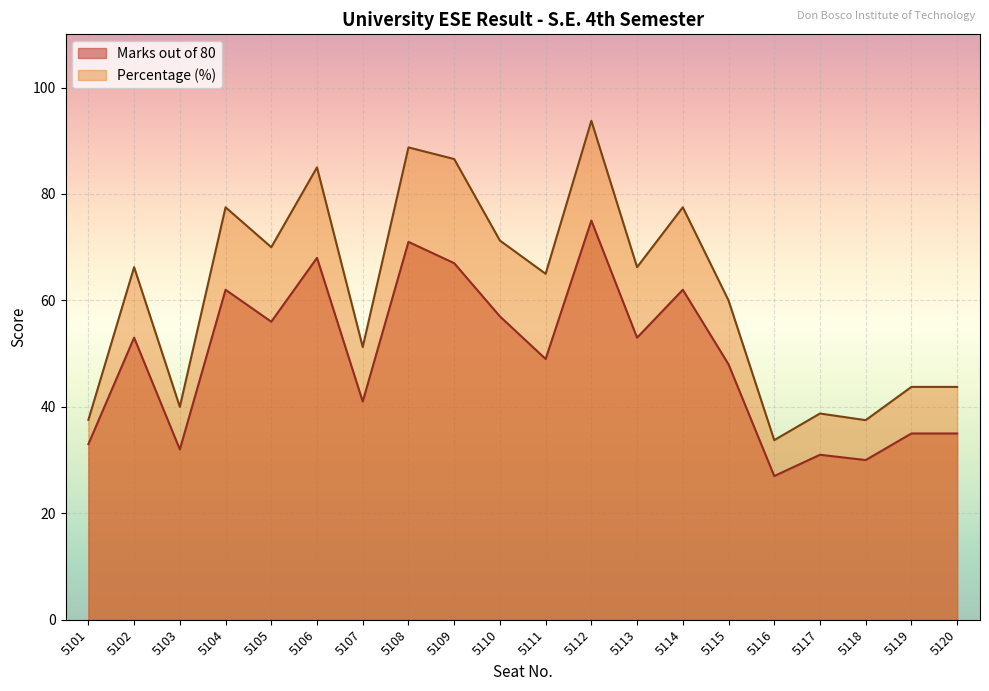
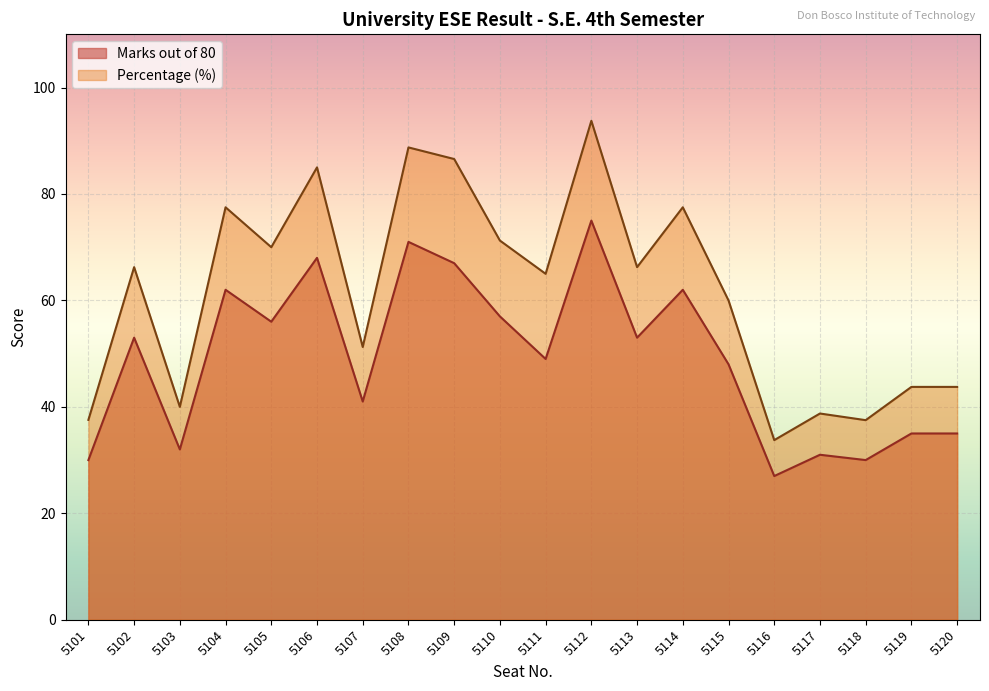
  {
    "Marks out of 80": {
-     "5101": 33,
+     "5101": 30,
      "5102": 53,
      "5103": 32,
      "5104": 62,
      "5105": 56,
      "5106": 68,
      "5107": 41,
      "5108": 71,
      "5109": 67,
      "5110": 57,
      "5111": 49,
      "5112": 75,
      "5113": 53,
      "5114": 62,
      "5115": 48,
      "5116": 27,
      "5117": 31,
      "5118": 30,
      "5119": 35,
      "5120": 35
    },
    "Percentage (%)": {
      "5101": 38,
      "5102": 66,
      "5103": 40,
      "5104": 78,
      "5105": 70,
      "5106": 85,
      "5107": 51,
      "5108": 89,
      "5109": 87,
      "5110": 71,
      "5111": 65,
      "5112": 94,
      "5113": 66,
      "5114": 78,
      "5115": 60,
      "5116": 34,
      "5117": 39,
      "5118": 38,
      "5119": 44,
      "5120": 44
    }
  }
